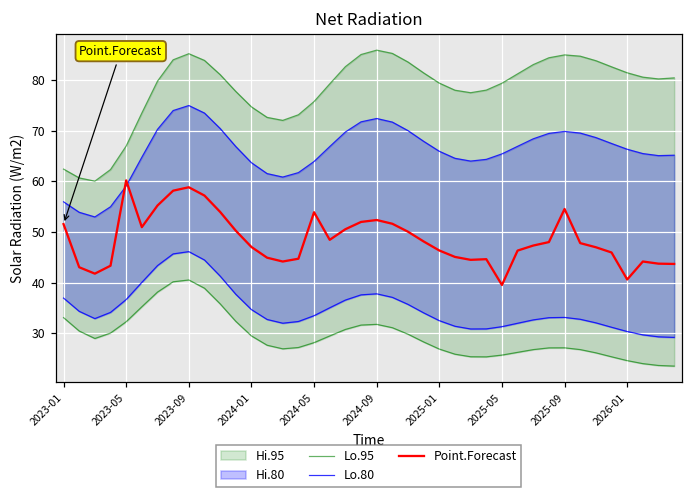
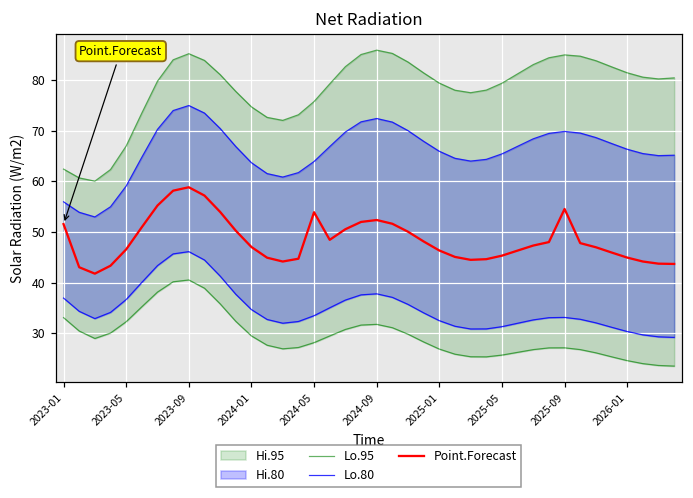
  {
    "Point.Forecast": {
      "2023-01": 52,
-     "2023-05": 60,
+     "2023-05": 47,
      "2023-09": 59,
      "2024-01": 47,
      "2024-05": 54,
      "2024-09": 52,
      "2025-01": 46,
-     "2025-05": 40,
+     "2025-05": 45,
      "2025-09": 55,
-     "2026-01": 41
+     "2026-01": 45
    }
  }
